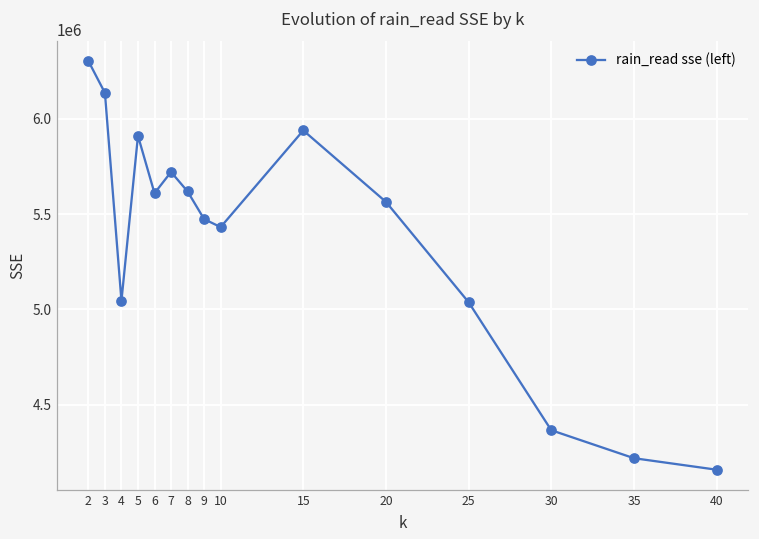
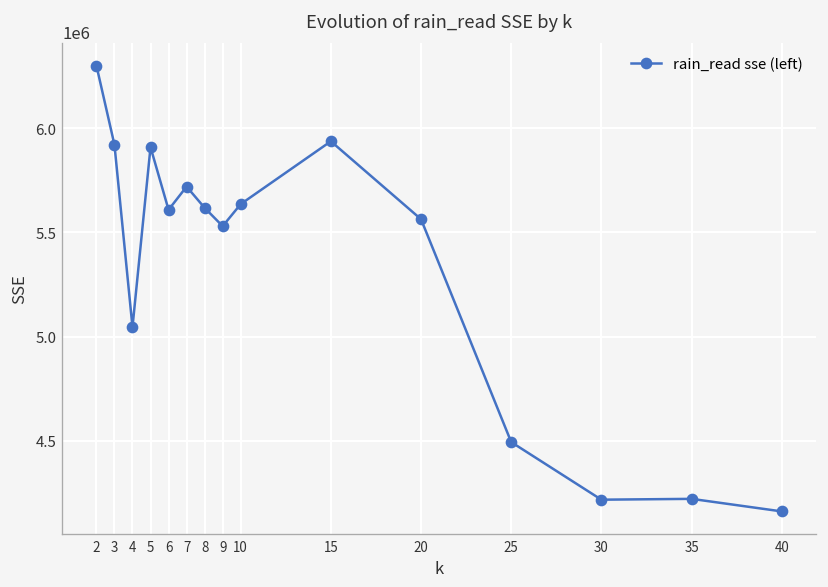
  {
    "2": 6300000,
-   "3": 6130000,
+   "3": 5920000,
    "4": 5050000,
    "5": 5910000,
    "6": 5610000,
    "7": 5720000,
    "8": 5620000,
-   "9": 5470000,
-   "10": 5430000,
+   "9": 5530000,
+   "10": 5640000,
    "15": 5940000,
    "20": 5560000,
-   "25": 5040000,
-   "30": 4370000,
+   "25": 4490000,
+   "30": 4220000,
    "35": 4220000,
    "40": 4160000
  }
